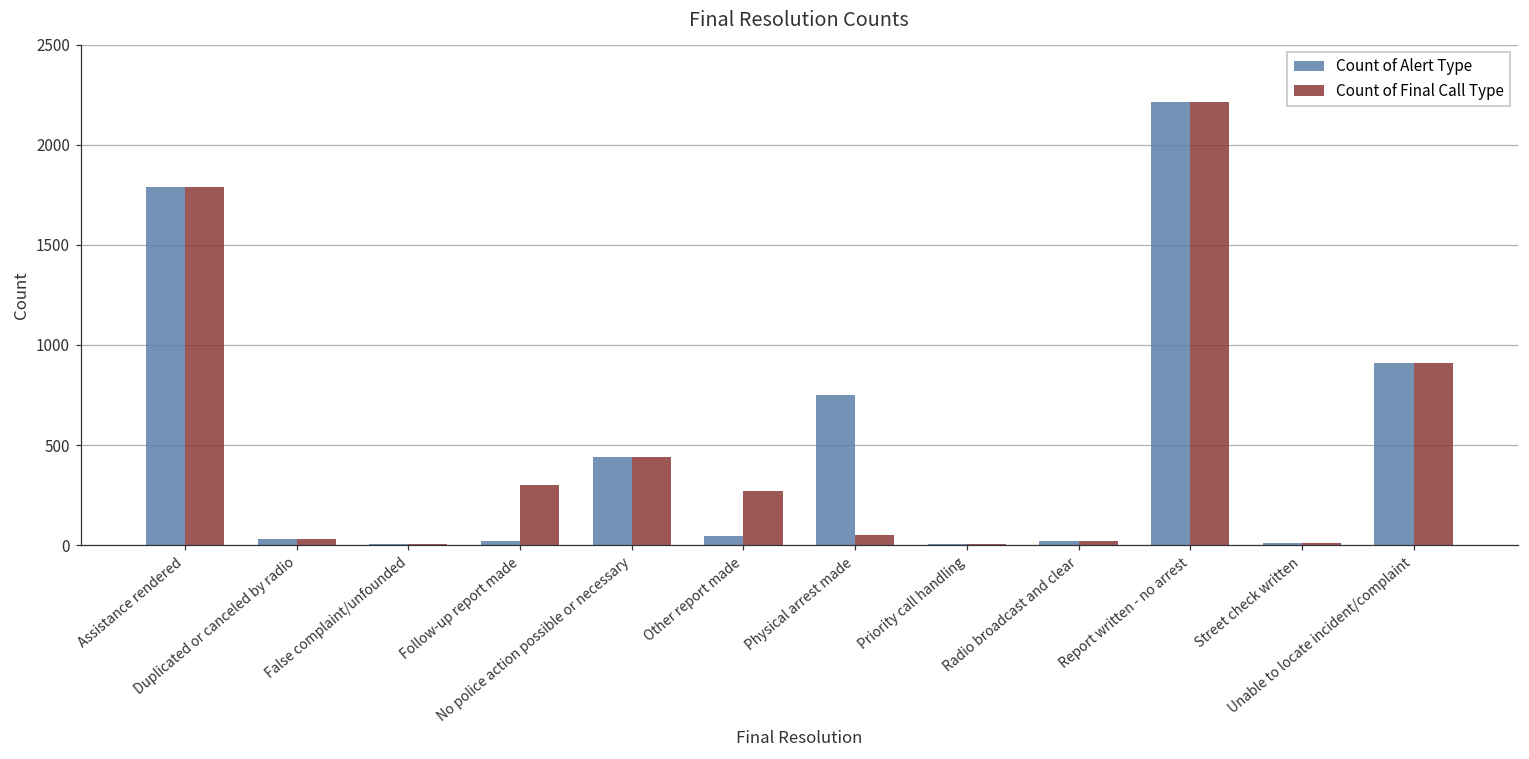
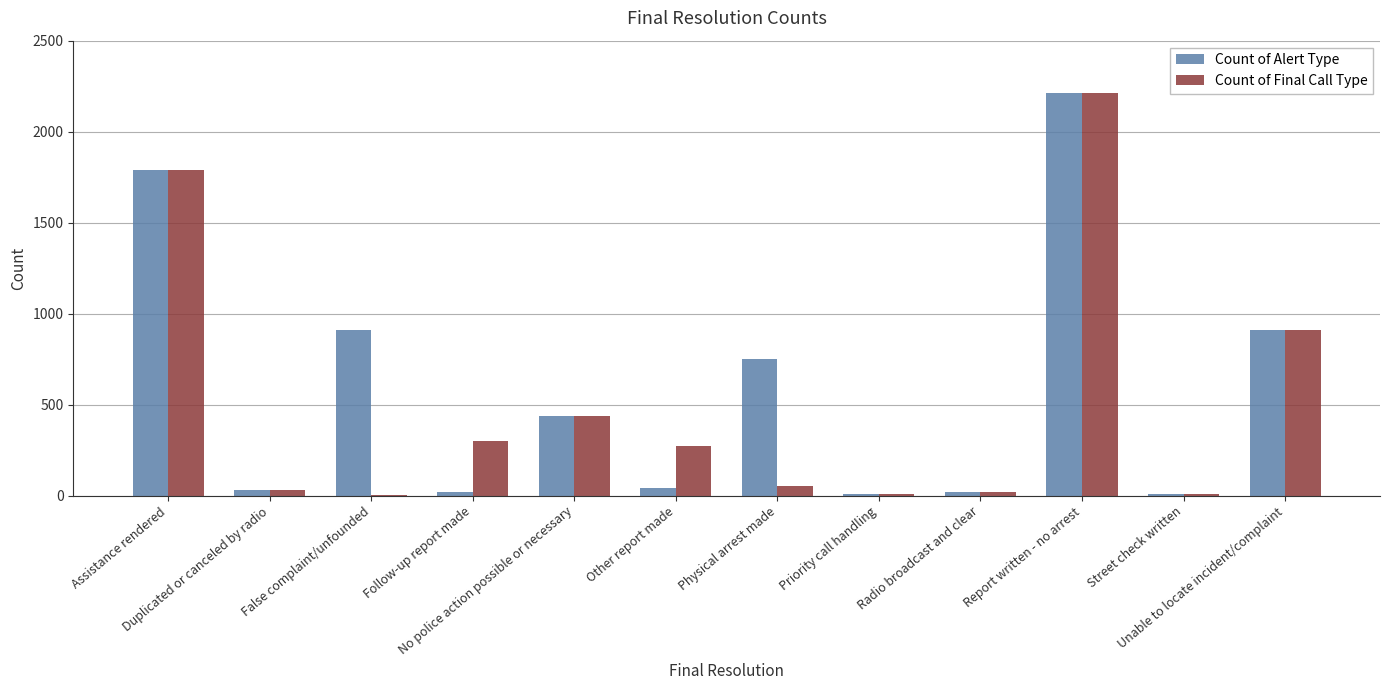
  {
    "Count of Alert Type": {
      "Assistance rendered": 1790,
      "Duplicated or canceled by radio": 30,
-     "False complaint/unfounded": 10,
+     "False complaint/unfounded": 910,
      "Follow-up report made": 20,
      "No police action possible or necessary": 440,
      "Other report made": 40,
      "Physical arrest made": 750,
      "Radio broadcast and clear": 20,
      "Report written - no arrest": 2210,
      "Unable to locate incident/complaint": 910
    },
    "Count of Final Call Type": {
      "Assistance rendered": 1790,
      "Duplicated or canceled by radio": 30,
      "Follow-up report made": 300,
      "No police action possible or necessary": 440,
      "Other report made": 270,
      "Physical arrest made": 50,
      "Radio broadcast and clear": 20,
      "Report written - no arrest": 2210,
      "Unable to locate incident/complaint": 910
    }
  }
